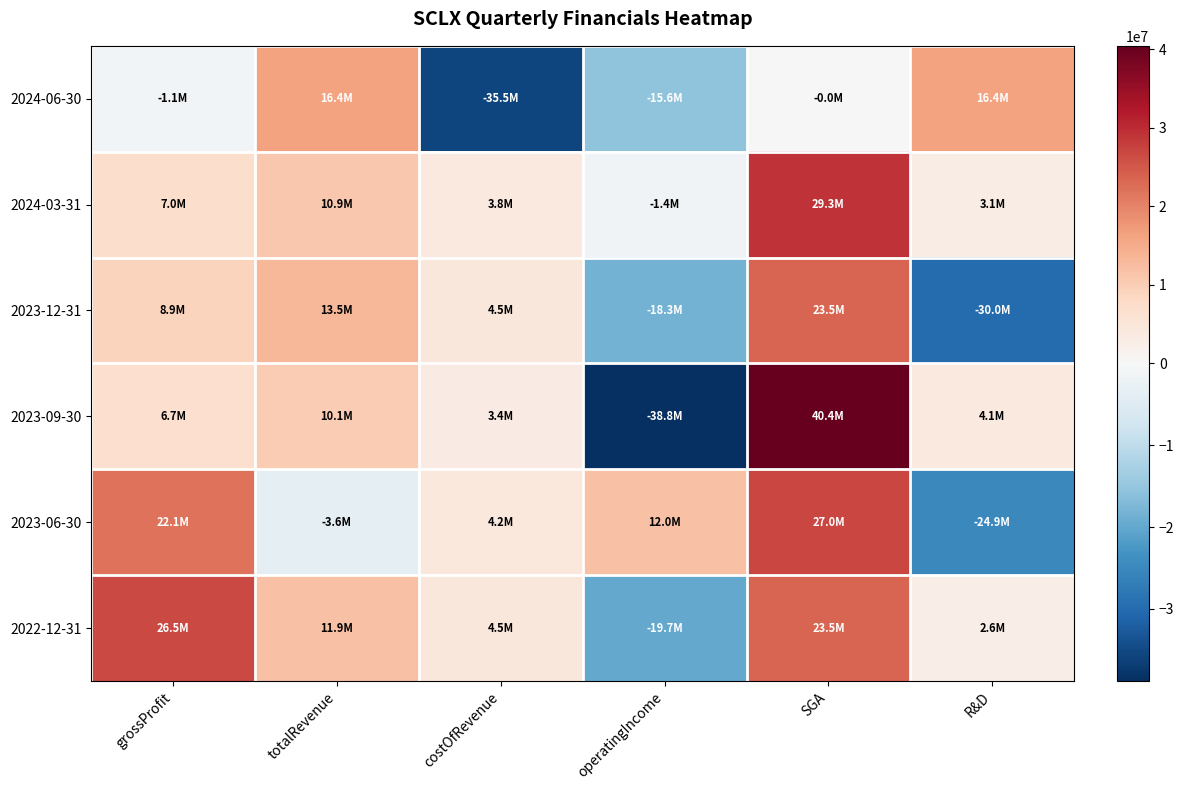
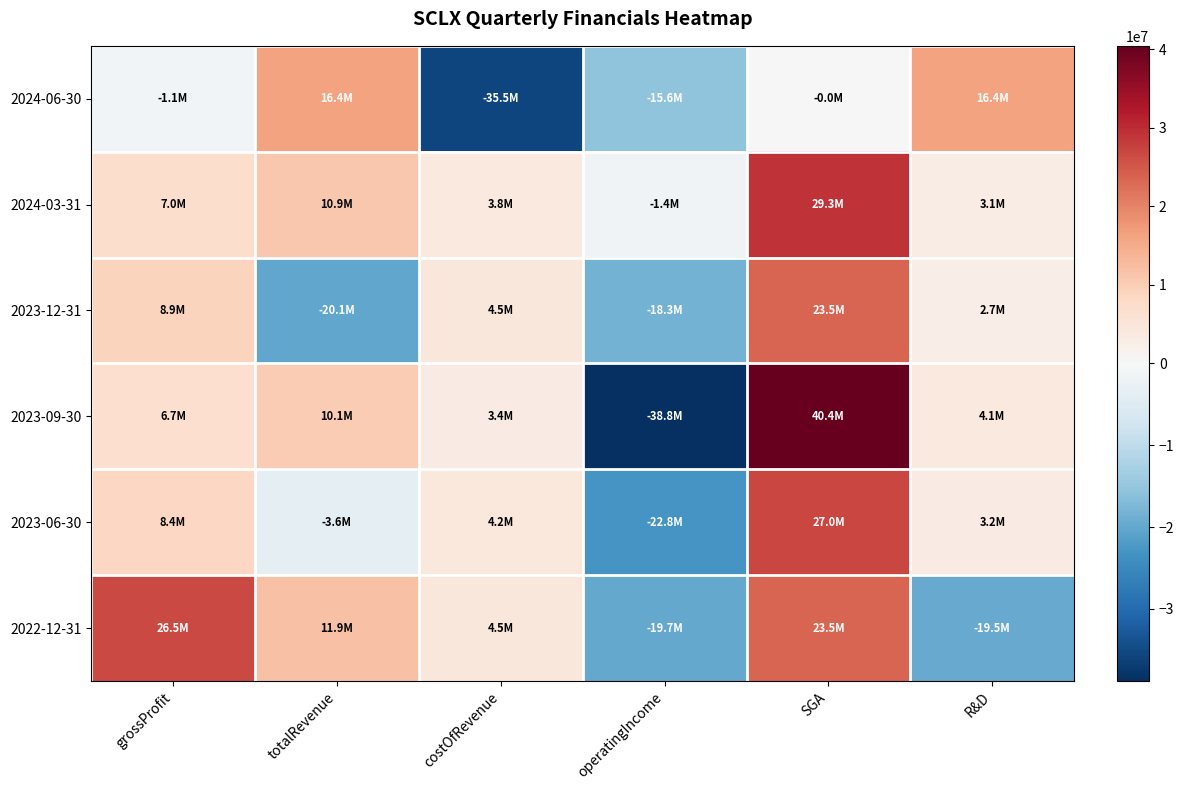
  {
    "2024-06-30": {
      "grossProfit": "-1.1M",
      "totalRevenue": "16.4M",
      "costOfRevenue": "-35.5M",
      "operatingIncome": "-15.6M",
      "SGA": "-0.0M",
      "R&D": "16.4M"
    },
    "2024-03-31": {
      "grossProfit": "7.0M",
      "totalRevenue": "10.9M",
      "costOfRevenue": "3.8M",
      "operatingIncome": "-1.4M",
      "SGA": "29.3M",
      "R&D": "3.1M"
    },
    "2023-12-31": {
      "grossProfit": "8.9M",
-     "totalRevenue": "13.5M",
+     "totalRevenue": "-20.1M",
      "costOfRevenue": "4.5M",
      "operatingIncome": "-18.3M",
      "SGA": "23.5M",
-     "R&D": "-30.0M"
+     "R&D": "2.7M"
    },
    "2023-09-30": {
      "grossProfit": "6.7M",
      "totalRevenue": "10.1M",
      "costOfRevenue": "3.4M",
      "operatingIncome": "-38.8M",
      "SGA": "40.4M",
      "R&D": "4.1M"
    },
    "2023-06-30": {
-     "grossProfit": "22.1M",
+     "grossProfit": "8.4M",
      "totalRevenue": "-3.6M",
      "costOfRevenue": "4.2M",
-     "operatingIncome": "12.0M",
+     "operatingIncome": "-22.8M",
      "SGA": "27.0M",
-     "R&D": "-24.9M"
+     "R&D": "3.2M"
    },
    "2022-12-31": {
      "grossProfit": "26.5M",
      "totalRevenue": "11.9M",
      "costOfRevenue": "4.5M",
      "operatingIncome": "-19.7M",
      "SGA": "23.5M",
-     "R&D": "2.6M"
+     "R&D": "-19.5M"
    }
  }
